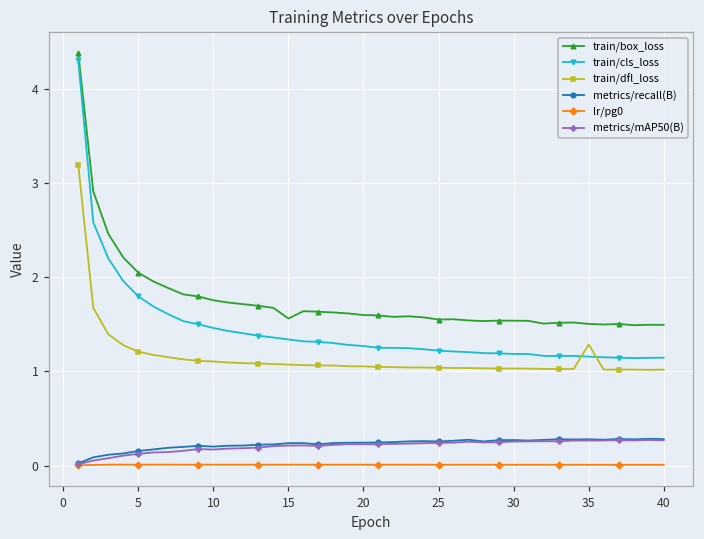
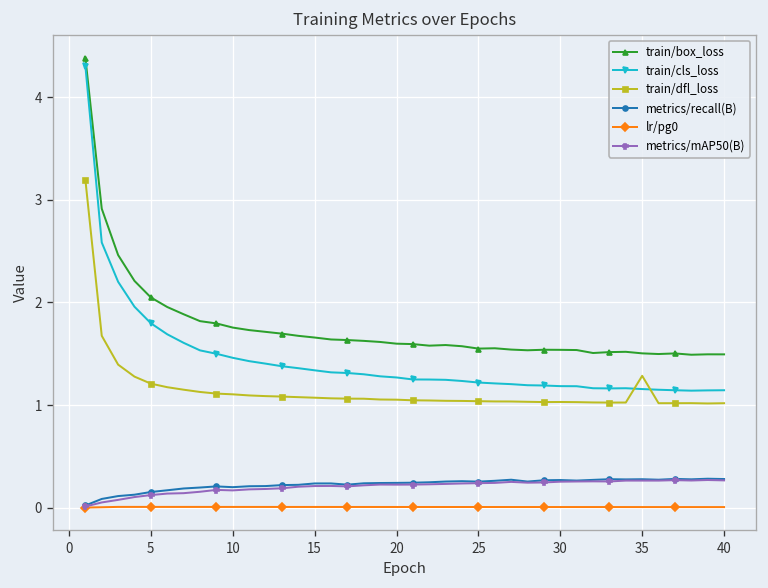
  {
    "train/box_loss": {
      "5": 2.0,
      "10": 1.8,
-     "15": 1.6,
+     "15": 1.7,
      "20": 1.6,
      "25": 1.6,
      "30": 1.5,
      "35": 1.5,
      "40": 1.5
    },
    "train/cls_loss": {
      "5": 1.8,
      "10": 1.5,
      "15": 1.3,
      "20": 1.3,
      "25": 1.2,
      "30": 1.2,
      "35": 1.2,
      "40": 1.1
    },
    "train/dfl_loss": {
      "5": 1.2,
      "10": 1.1,
      "15": 1.1,
      "20": 1.1,
      "25": 1.0,
      "30": 1.0,
      "35": 1.3,
      "40": 1.0
    },
    "metrics/recall(B)": {
      "5": 0.2,
      "10": 0.2
    },
    "lr/pg0": {
      "5": 0.0,
      "10": 0.0,
      "15": 0.0,
      "20": 0.0,
      "25": 0.0,
      "30": 0.0,
      "35": 0.0,
      "40": 0.0
    },
    "metrics/mAP50(B)": {
      "5": 0.1,
      "10": 0.2
    }
  }
